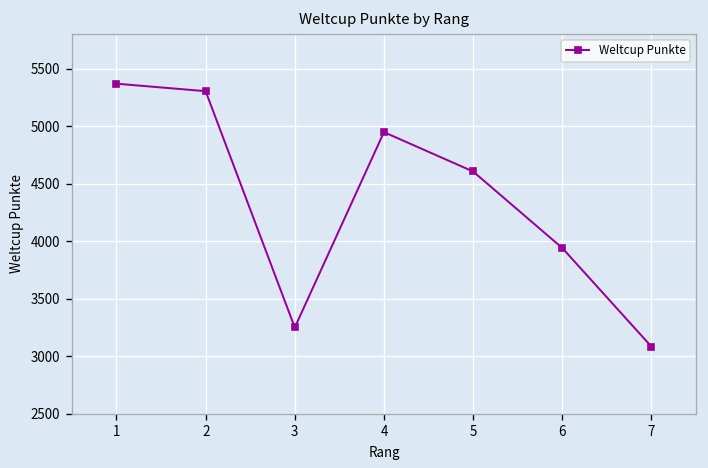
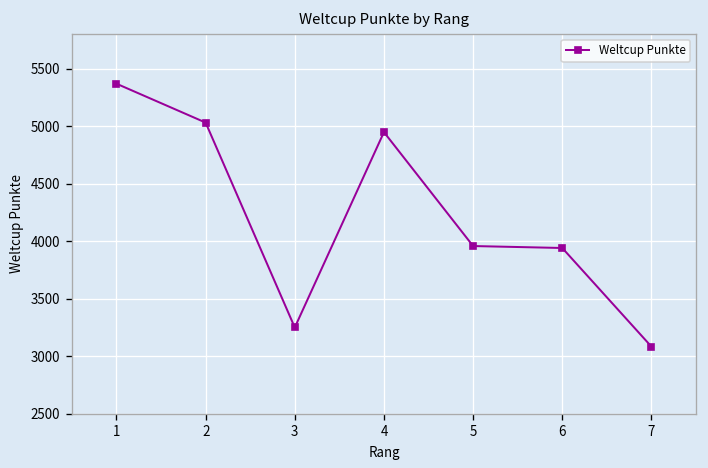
  {
    "1": 5400,
-   "2": 5300,
+   "2": 5000,
    "3": 3200,
    "4": 4900,
-   "5": 4600,
+   "5": 4000,
    "6": 3900,
    "7": 3100
  }
